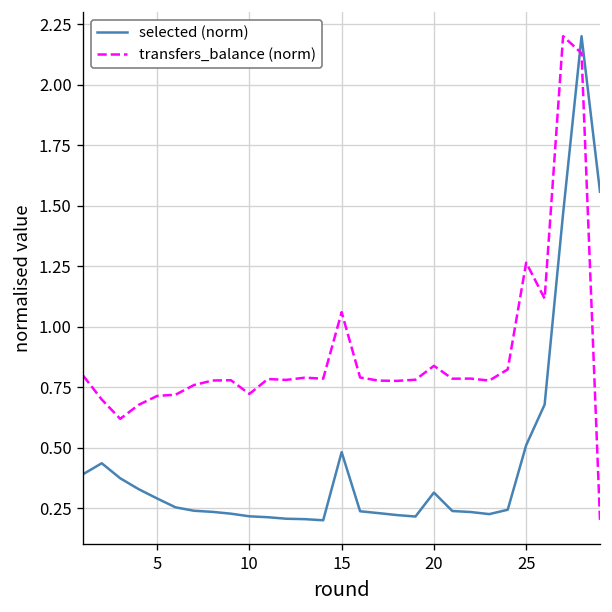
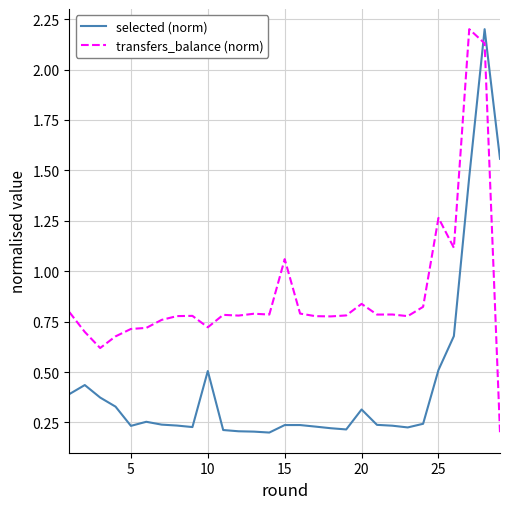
  {
    "selected (norm)": {
-     "5": 0.29,
-     "10": 0.22,
-     "15": 0.48,
+     "5": 0.23,
+     "10": 0.51,
+     "15": 0.24,
      "20": 0.31,
      "25": 0.51
    },
    "transfers_balance (norm)": {
      "5": 0.71,
      "10": 0.72,
      "15": 1.06,
      "20": 0.84,
      "25": 1.26
    }
  }
